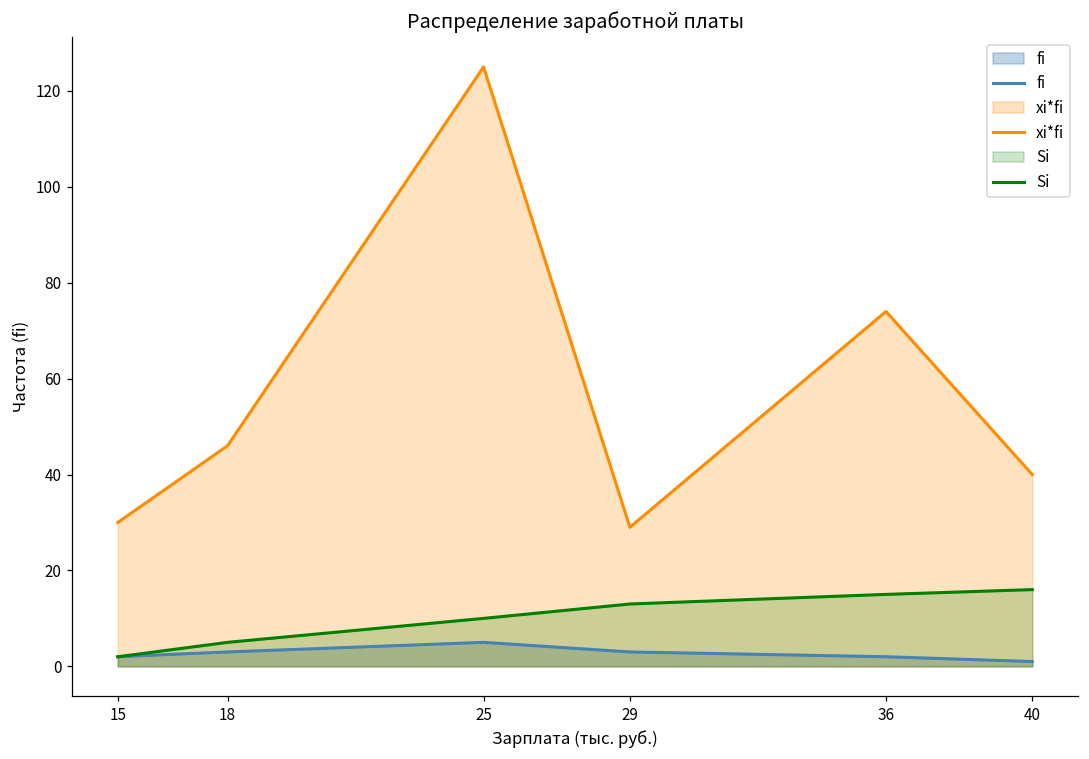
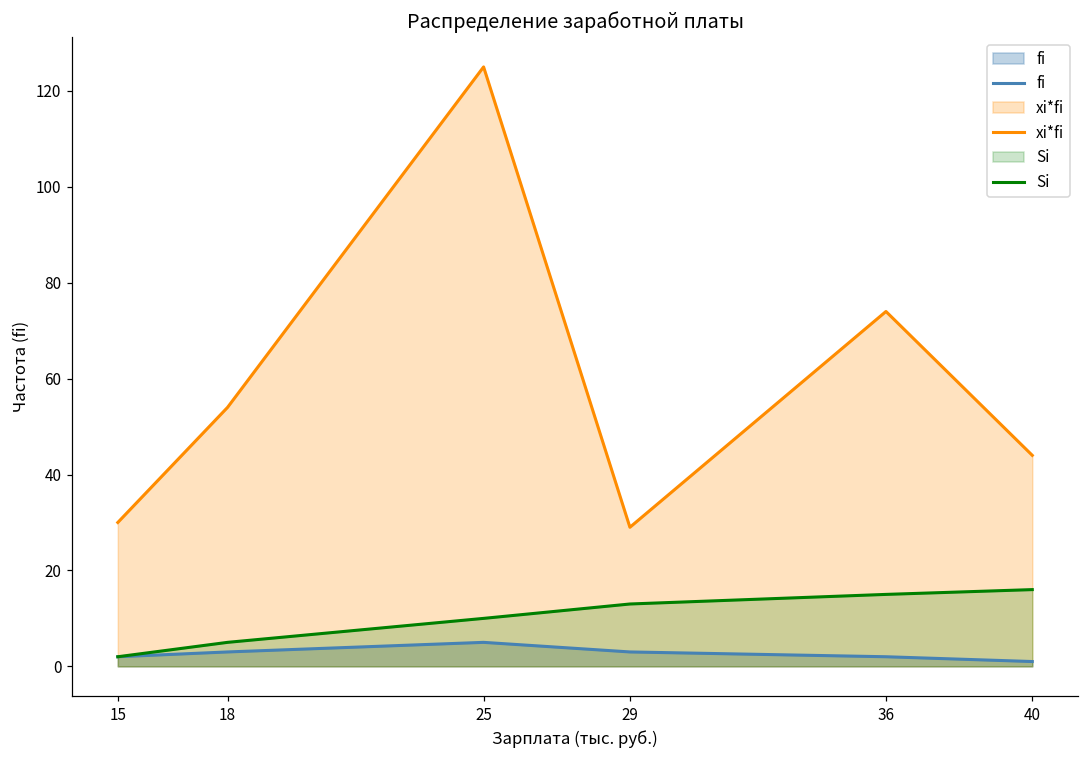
  {
    "xi*fi": {
      "15": 30,
-     "18": 46,
+     "18": 54,
      "25": 125,
      "29": 29,
      "36": 74,
-     "40": 40
+     "40": 44
    }
  }
